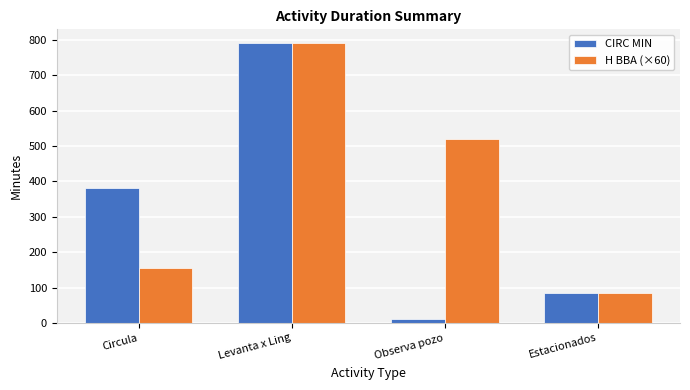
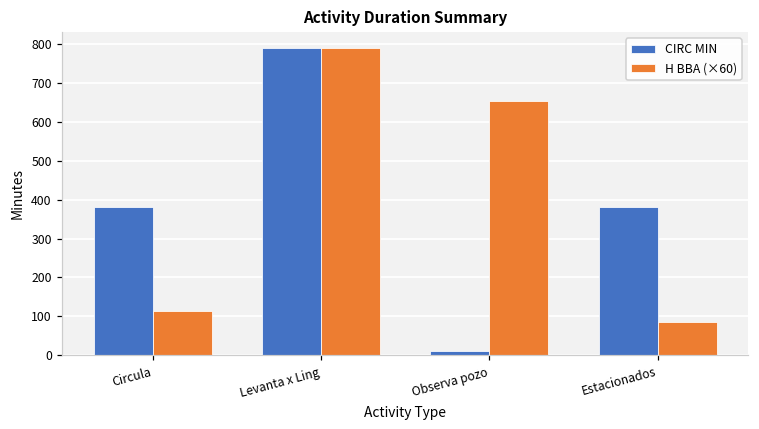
  {
    "CIRC MIN": {
      "Circula": 380,
      "Levanta x Ling": 790,
      "Observa pozo": 10,
-     "Estacionados": 90
+     "Estacionados": 380
    },
    "H BBA (×60)": {
-     "Circula": 150,
+     "Circula": 110,
      "Levanta x Ling": 790,
-     "Observa pozo": 520,
+     "Observa pozo": 650,
      "Estacionados": 90
    }
  }
